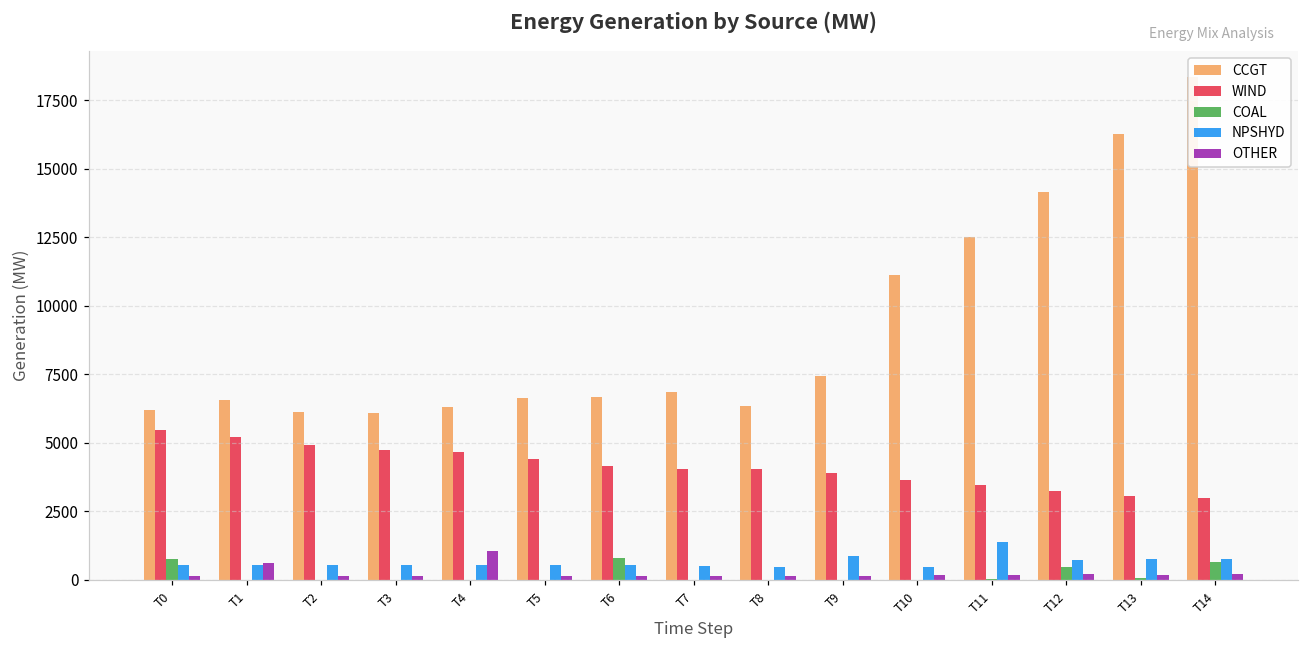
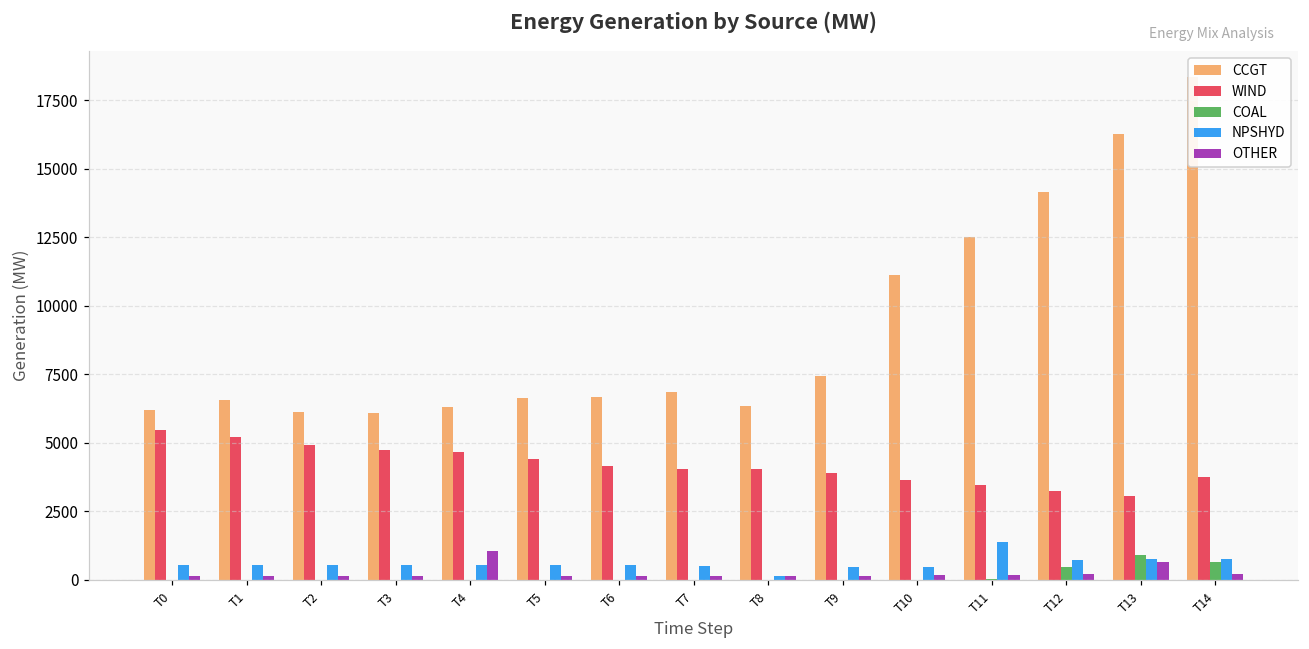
  {
    "CCGT": {
      "T0": 6200,
      "T1": 6600,
      "T2": 6100,
      "T3": 6100,
      "T4": 6300,
      "T5": 6600,
      "T6": 6700,
      "T7": 6900,
      "T8": 6400,
      "T9": 7500,
      "T10": 11100,
      "T11": 12500,
      "T12": 14200,
      "T13": 16200
    },
    "WIND": {
      "T0": 5500,
      "T1": 5200,
      "T2": 4900,
      "T3": 4700,
      "T4": 4700,
      "T5": 4400,
      "T6": 4200,
      "T7": 4100,
      "T8": 4000,
      "T9": 3900,
      "T10": 3600,
      "T11": 3500,
      "T12": 3300,
      "T13": 3100,
-     "T14": 3000
+     "T14": 3800
    },
    "COAL": {
-     "T0": 800,
+     "T0": 0,
      "T1": 0,
      "T2": 0,
      "T3": 0,
      "T4": 0,
      "T5": 0,
-     "T6": 800,
+     "T6": 0,
      "T7": 0,
      "T8": 0,
      "T9": 0,
      "T12": 500,
-     "T13": 100,
+     "T13": 900,
      "T14": 600
    },
    "NPSHYD": {
      "T0": 500,
      "T1": 500,
      "T2": 500,
      "T3": 500,
      "T4": 500,
      "T5": 500,
      "T6": 600,
      "T7": 500,
-     "T8": 500,
-     "T9": 900,
+     "T8": 200,
+     "T9": 500,
      "T10": 500,
      "T11": 1400,
      "T12": 700,
      "T13": 800,
      "T14": 700
    },
    "OTHER": {
      "T0": 200,
-     "T1": 600,
+     "T1": 200,
      "T2": 100,
      "T3": 100,
      "T4": 1000,
      "T5": 100,
      "T6": 100,
      "T7": 100,
      "T8": 100,
      "T9": 100,
      "T10": 200,
      "T11": 200,
      "T12": 200,
-     "T13": 200,
+     "T13": 600,
      "T14": 200
    }
  }
